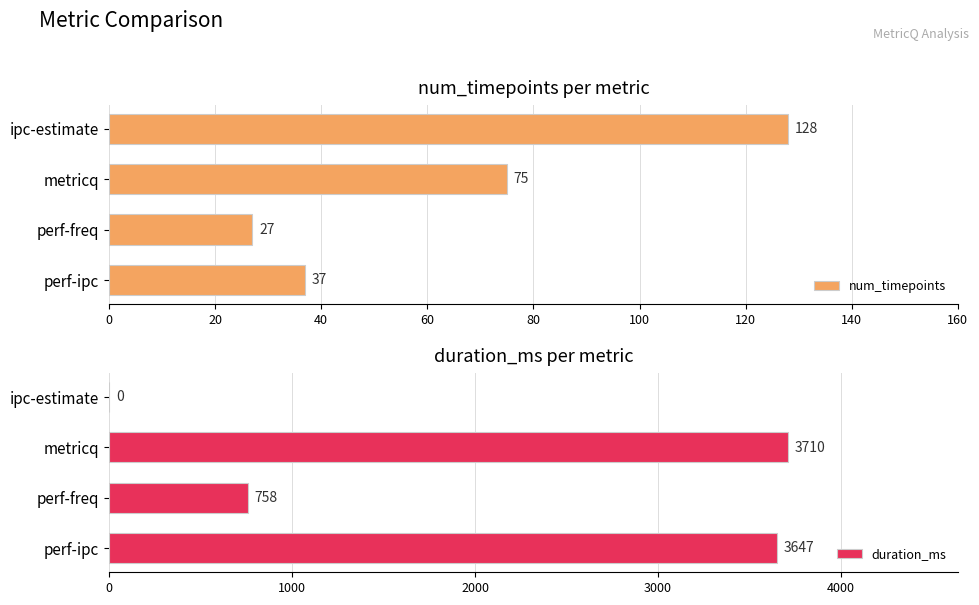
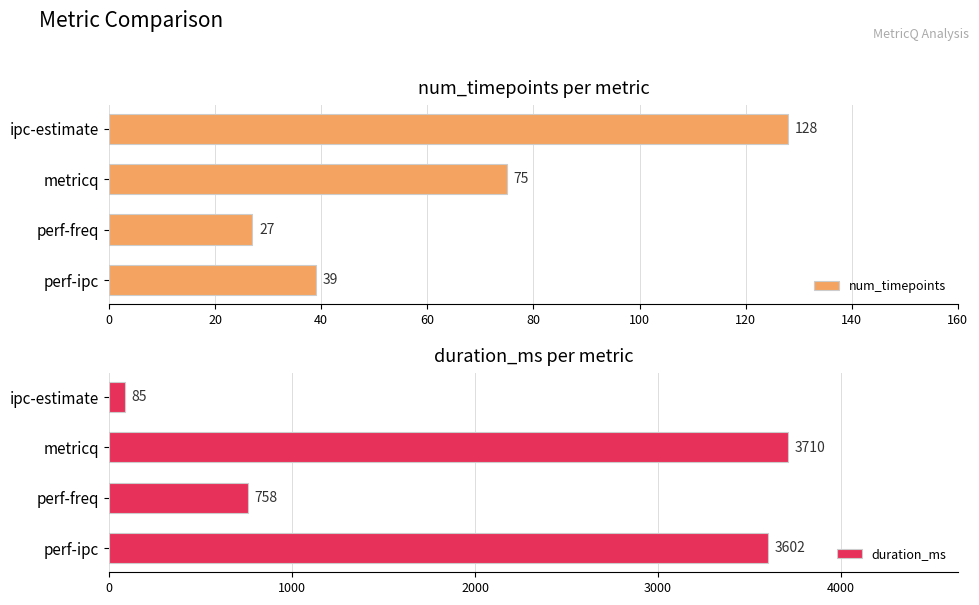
  {
    "num_timepoints per metric": {
      "ipc-estimate": 128,
      "metricq": 75,
      "perf-freq": 27,
-     "perf-ipc": 37
+     "perf-ipc": 39
    },
    "duration_ms per metric": {
-     "ipc-estimate": 0,
+     "ipc-estimate": 85,
      "metricq": 3710,
      "perf-freq": 758,
-     "perf-ipc": 3647
+     "perf-ipc": 3602
    }
  }
